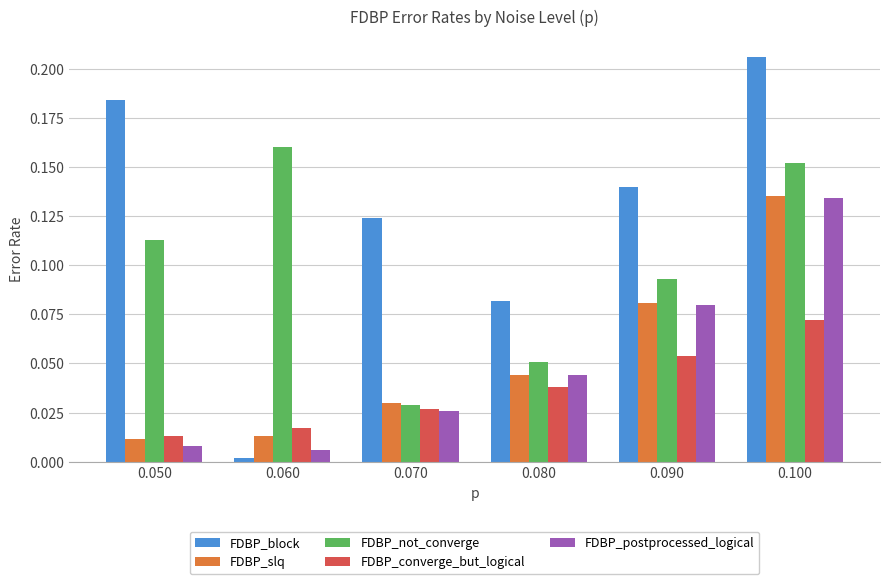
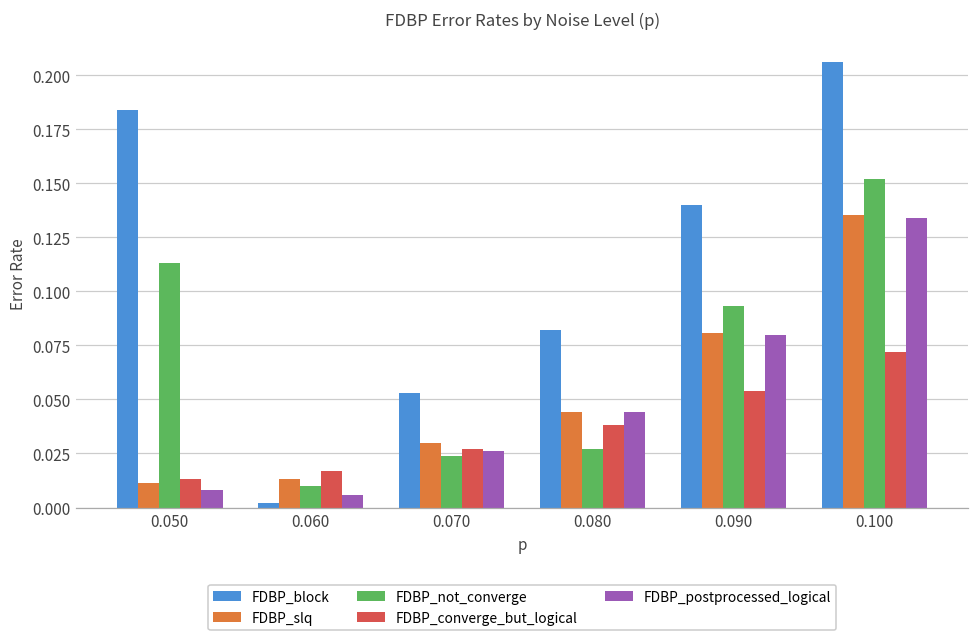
  {
    "FDBP_block": {
      "0.050": 0.184,
      "0.060": 0.002,
-     "0.070": 0.124,
+     "0.070": 0.053,
      "0.080": 0.082,
      "0.090": 0.140,
      "0.100": 0.206
    },
    "FDBP_not_converge": {
      "0.050": 0.113,
-     "0.060": 0.16,
-     "0.070": 0.029,
-     "0.080": 0.051,
+     "0.060": 0.01,
+     "0.070": 0.024,
+     "0.080": 0.027,
      "0.090": 0.093,
      "0.100": 0.152
    },
    "FDBP_postprocessed_logical": {
      "0.050": 0.008,
      "0.060": 0.006,
      "0.070": 0.026,
      "0.080": 0.044,
      "0.090": 0.080,
      "0.100": 0.134
    }
  }
